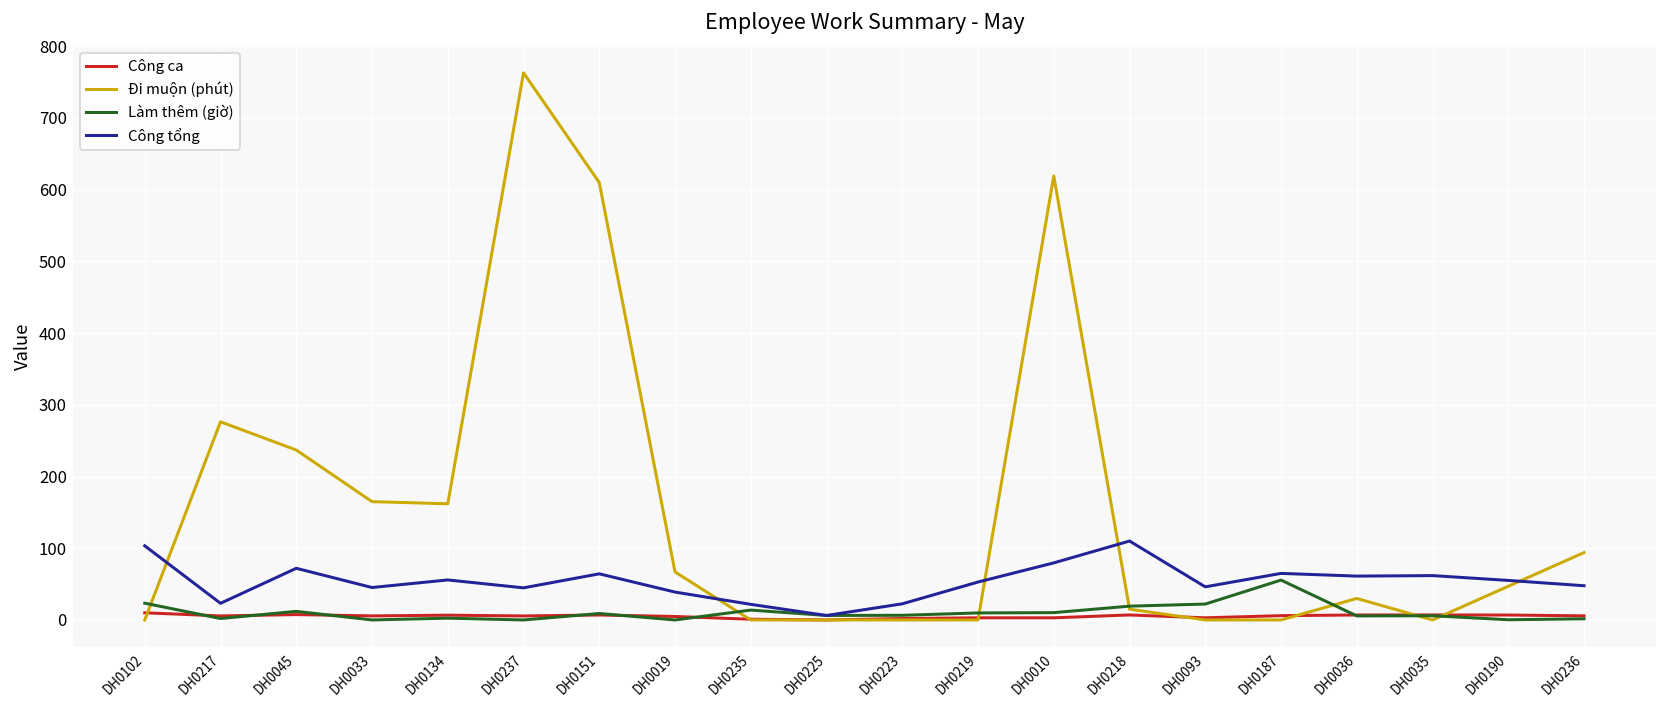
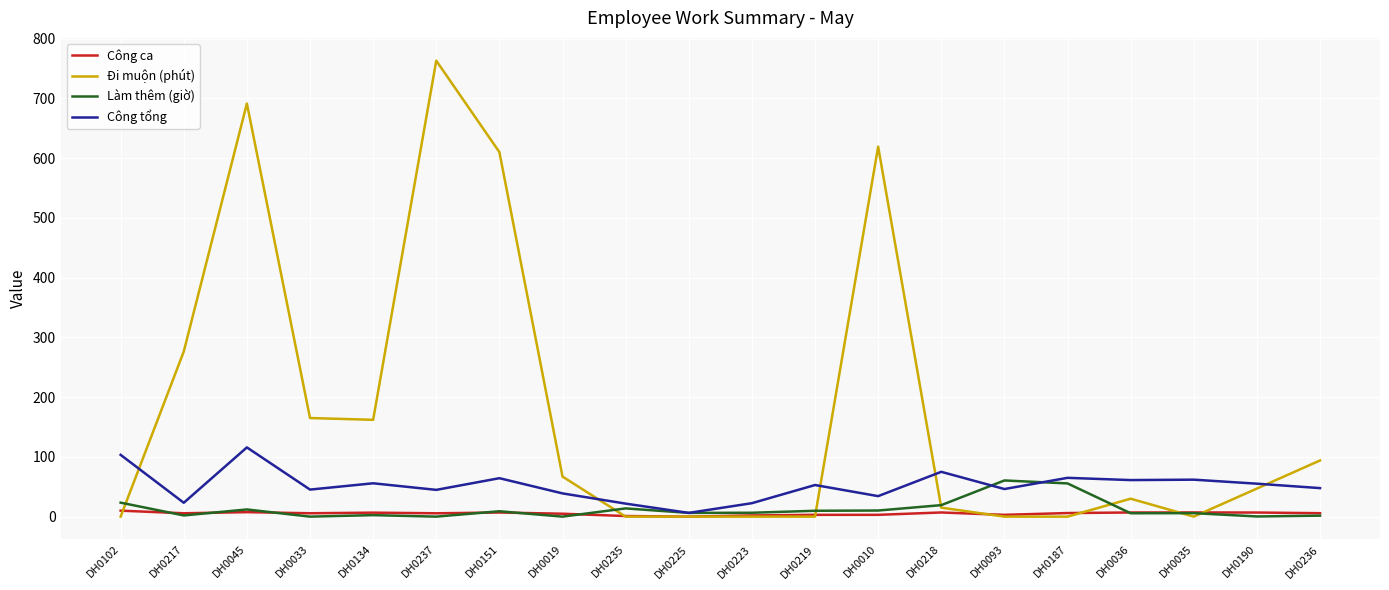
  {
    "Công ca": {
      "DH0102": 10,
      "DH0045": 10,
      "DH0033": 10,
      "DH0237": 10,
      "DH0019": 0,
      "DH0010": 0,
      "DH0218": 10,
      "DH0187": 10,
      "DH0190": 10
    },
    "Đi muộn (phút)": {
      "DH0102": 0,
      "DH0217": 280,
-     "DH0045": 240,
+     "DH0045": 690,
      "DH0033": 170,
      "DH0134": 160,
      "DH0237": 760,
      "DH0151": 610,
      "DH0019": 70,
      "DH0010": 620,
      "DH0218": 20,
      "DH0187": 0,
      "DH0036": 30,
      "DH0035": 0,
      "DH0190": 50,
      "DH0236": 90
    },
    "Làm thêm (giờ)": {
      "DH0102": 20,
      "DH0045": 10,
      "DH0033": 0,
      "DH0237": 0,
      "DH0019": 0,
      "DH0235": 10,
      "DH0223": 10,
      "DH0219": 10,
      "DH0010": 10,
      "DH0218": 20,
-     "DH0093": 20,
+     "DH0093": 60,
      "DH0187": 60,
      "DH0190": 0
    },
    "Công tổng": {
      "DH0102": 100,
      "DH0217": 20,
-     "DH0045": 70,
+     "DH0045": 120,
      "DH0033": 50,
      "DH0134": 60,
      "DH0237": 40,
      "DH0151": 60,
      "DH0019": 40,
      "DH0235": 20,
      "DH0223": 20,
      "DH0219": 50,
-     "DH0010": 80,
-     "DH0218": 110,
+     "DH0010": 30,
+     "DH0218": 70,
      "DH0093": 50,
      "DH0187": 60,
      "DH0036": 60,
      "DH0035": 60,
      "DH0190": 60,
      "DH0236": 50
    }
  }
